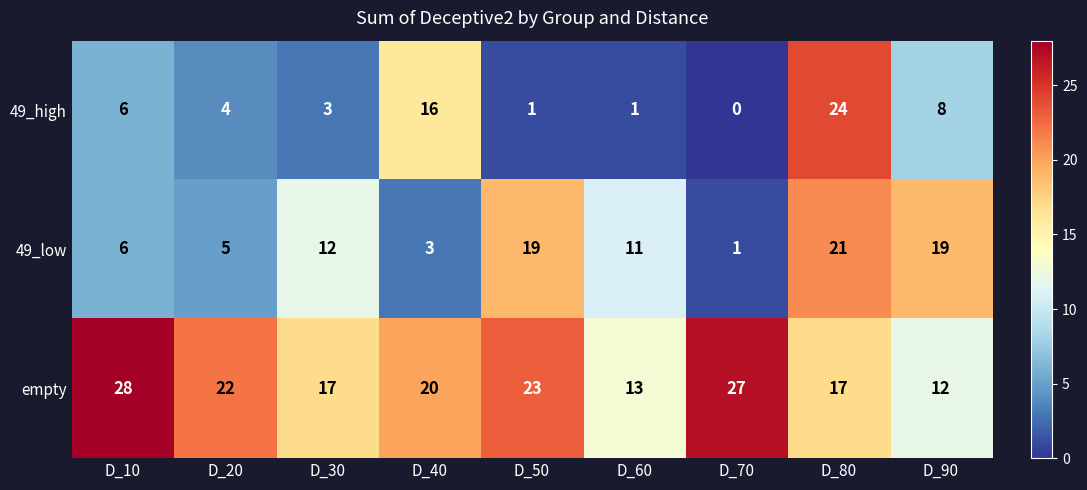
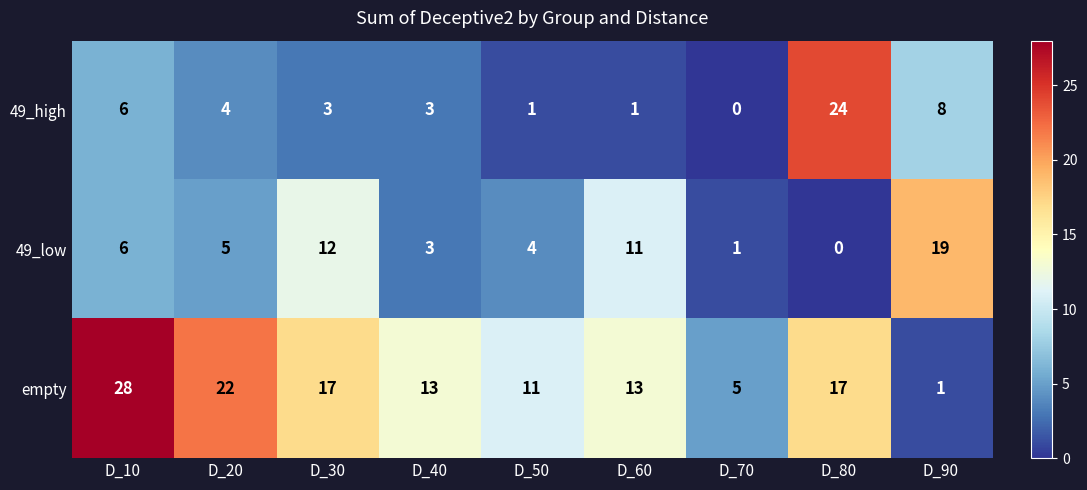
  {
    "49_high": {
      "D_10": 6,
      "D_20": 4,
      "D_30": 3,
-     "D_40": 16,
+     "D_40": 3,
      "D_50": 1,
      "D_60": 1,
      "D_70": 0,
      "D_80": 24,
      "D_90": 8
    },
    "49_low": {
      "D_10": 6,
      "D_20": 5,
      "D_30": 12,
      "D_40": 3,
-     "D_50": 19,
+     "D_50": 4,
      "D_60": 11,
      "D_70": 1,
-     "D_80": 21,
+     "D_80": 0,
      "D_90": 19
    },
    "empty": {
      "D_10": 28,
      "D_20": 22,
      "D_30": 17,
-     "D_40": 20,
-     "D_50": 23,
+     "D_40": 13,
+     "D_50": 11,
      "D_60": 13,
-     "D_70": 27,
+     "D_70": 5,
      "D_80": 17,
-     "D_90": 12
+     "D_90": 1
    }
  }
